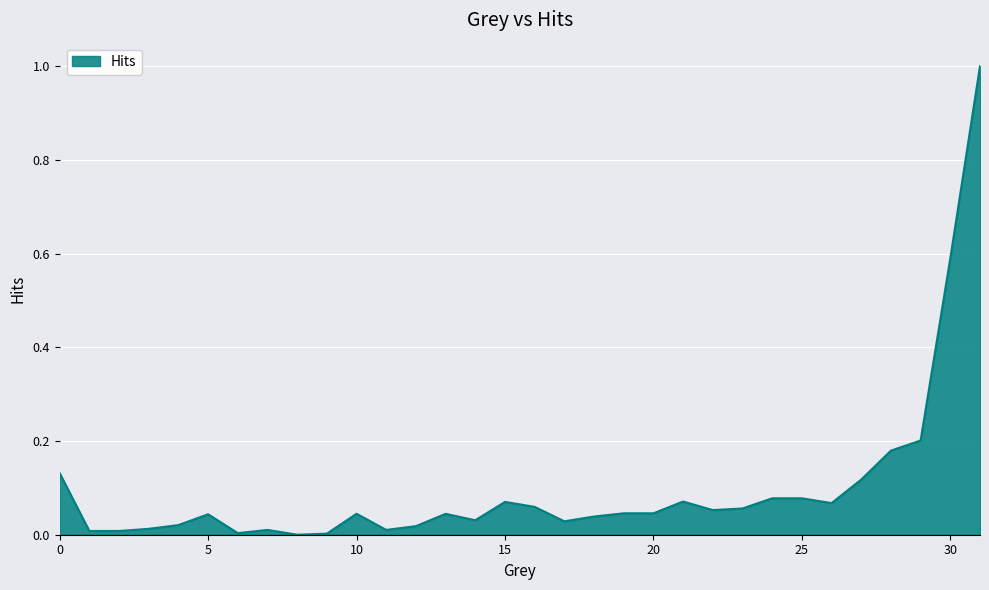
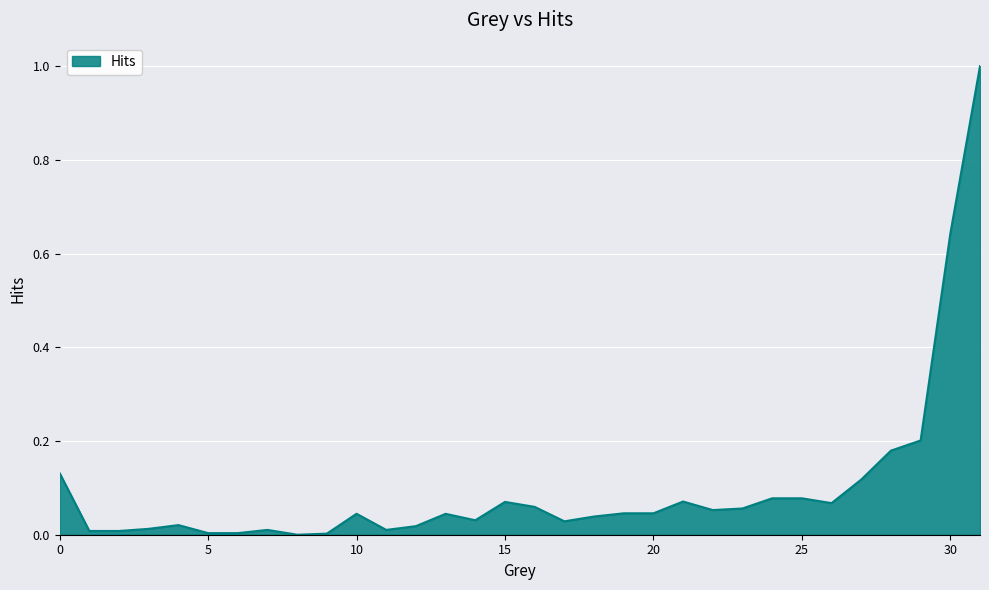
  {
    "0": 0.13,
-   "5": 0.04,
+   "5": 0.00,
    "10": 0.04,
    "15": 0.07,
    "20": 0.05,
    "25": 0.08,
-   "30": 0.59
+   "30": 0.64
  }
